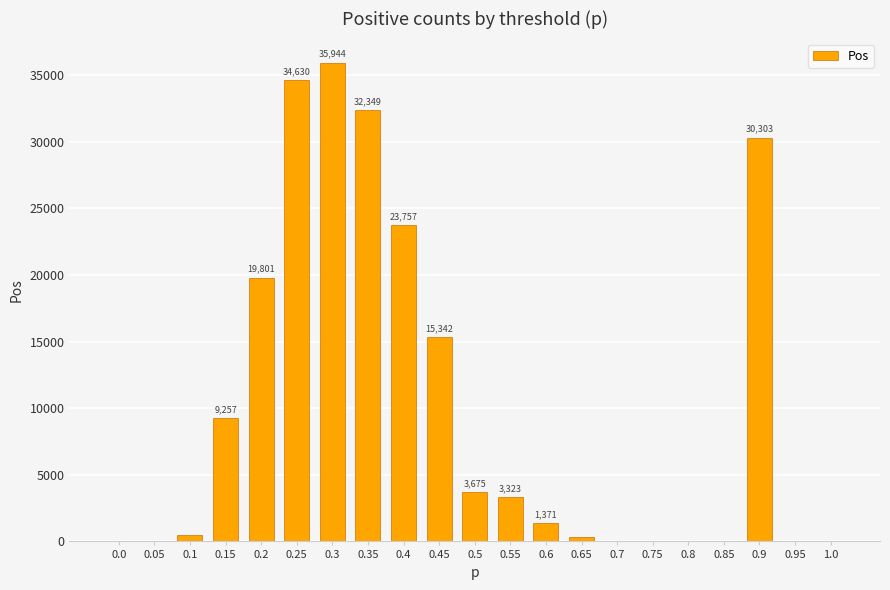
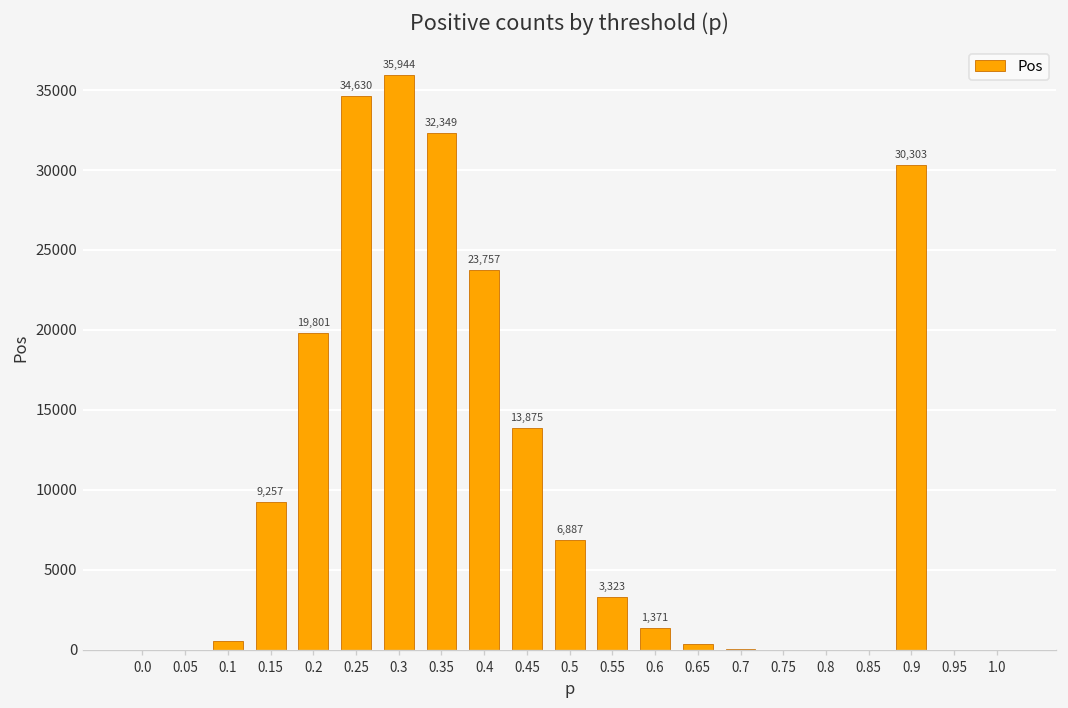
  {
    "0.15": "9,257",
    "0.2": "19,801",
    "0.25": "34,630",
    "0.3": "35,944",
    "0.35": "32,349",
    "0.4": "23,757",
-   "0.45": "15,342",
-   "0.5": "3,675",
+   "0.45": "13,875",
+   "0.5": "6,887",
    "0.55": "3,323",
    "0.6": "1,371",
    "0.9": "30,303"
  }
